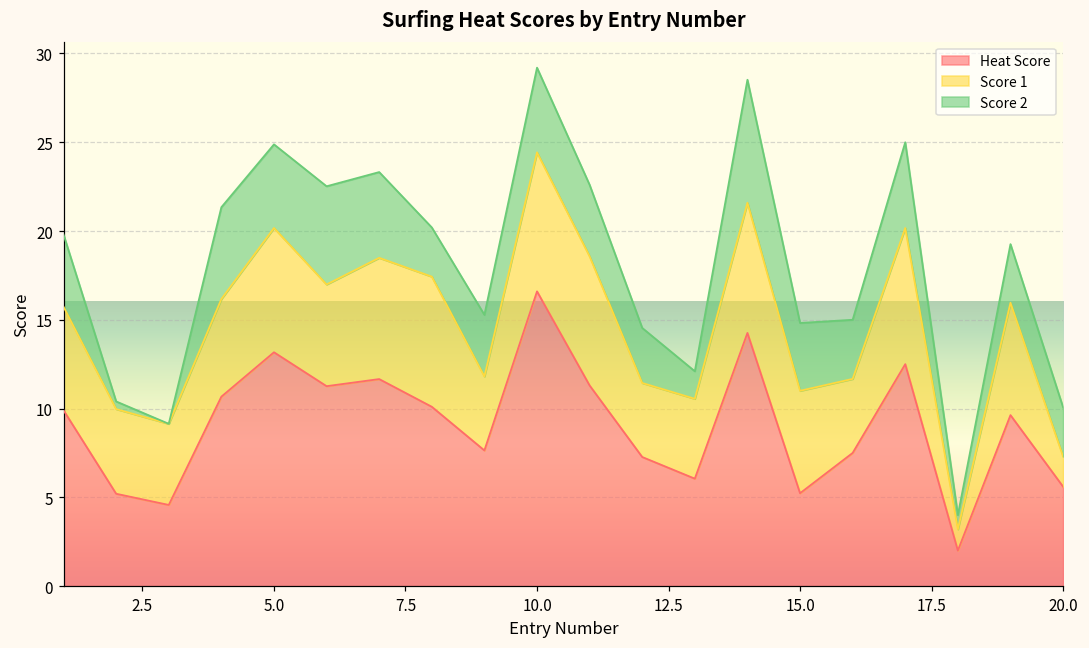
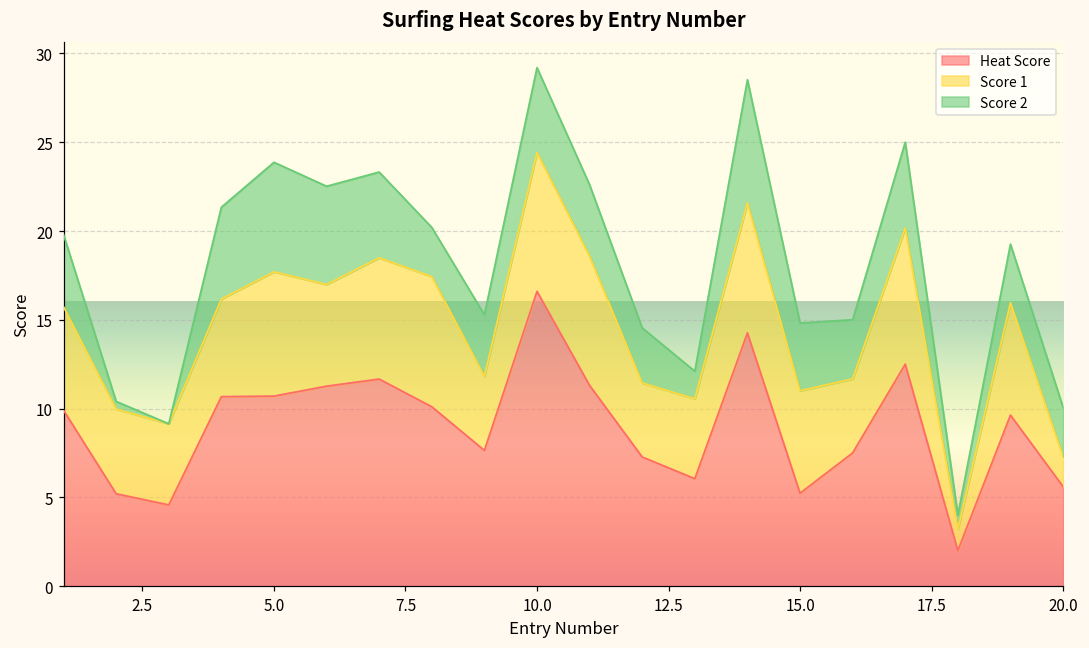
  {
    "Heat Score": {
-     "5.0": 13.2,
+     "5.0": 10.7,
      "10.0": 16.6,
      "15.0": 5.2,
      "20.0": 5.6
    },
    "Score 1": {
      "5.0": 7.0,
      "10.0": 7.8,
      "15.0": 5.8,
      "20.0": 1.7
    },
    "Score 2": {
-     "5.0": 4.7,
+     "5.0": 6.2,
      "10.0": 4.8,
      "15.0": 3.8,
      "20.0": 2.8
    }
  }
